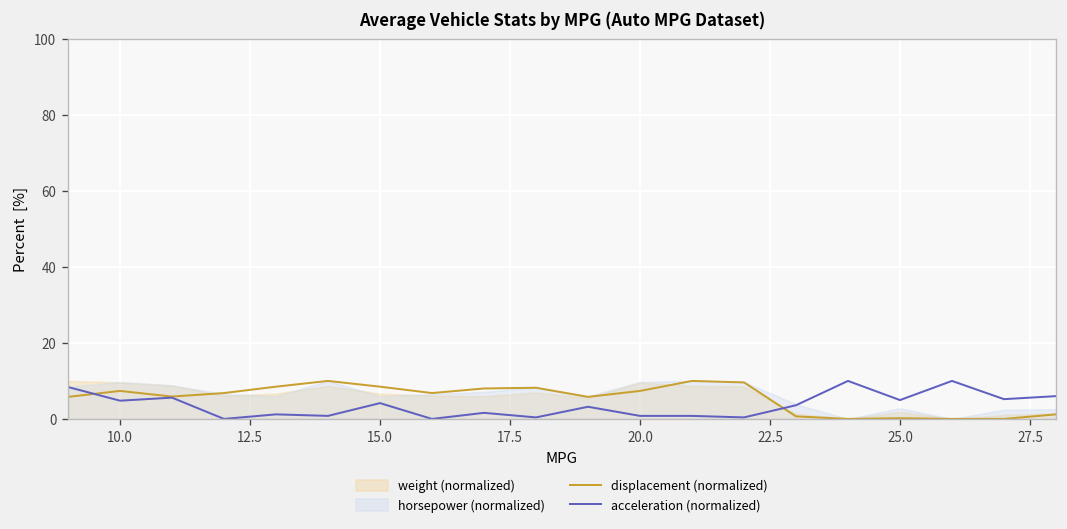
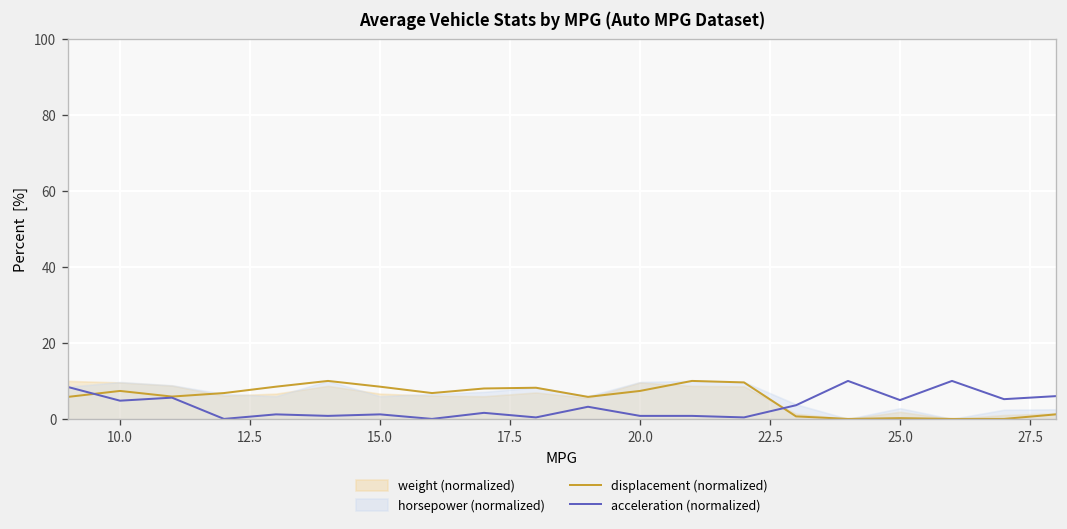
  {
    "displacement (normalized)": {
      "10.0": 7,
      "15.0": 8,
      "20.0": 7,
      "25.0": 0
    },
    "acceleration (normalized)": {
      "10.0": 5,
-     "15.0": 4,
+     "15.0": 1,
      "20.0": 1,
      "25.0": 5
    }
  }
